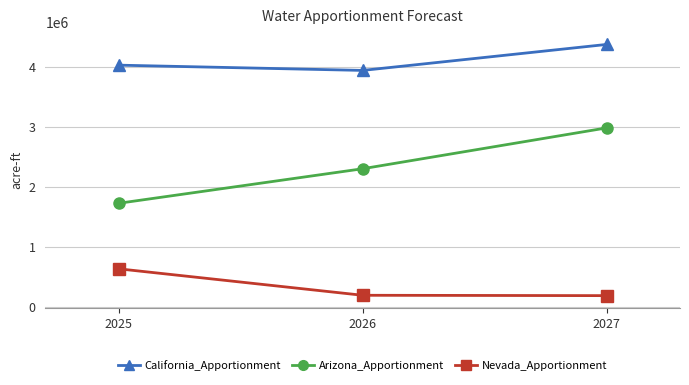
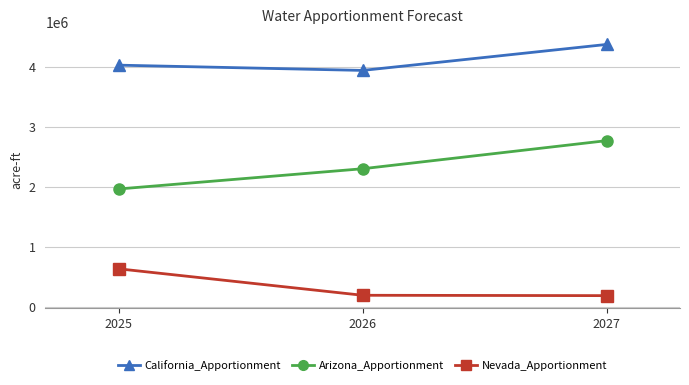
  {
    "California_Apportionment": {
      "2025": 4000000,
      "2026": 3900000,
      "2027": 4400000
    },
    "Arizona_Apportionment": {
-     "2025": 1700000,
+     "2025": 2000000,
      "2026": 2300000,
-     "2027": 3000000
+     "2027": 2800000
    },
    "Nevada_Apportionment": {
      "2025": 600000,
      "2026": 200000,
      "2027": 200000
    }
  }
